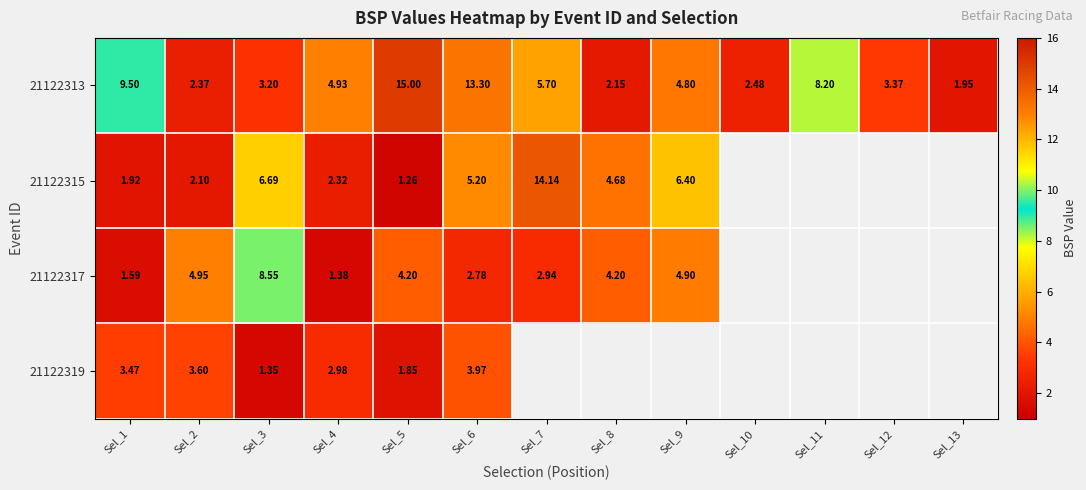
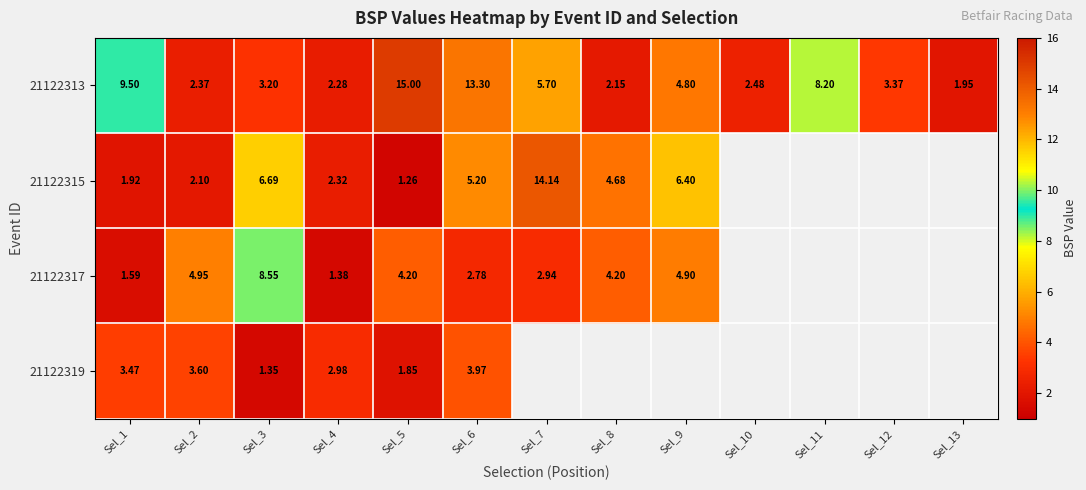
  {
    "21122313": {
      "Sel_1": 9.50,
      "Sel_2": 2.37,
      "Sel_3": 3.20,
-     "Sel_4": 4.93,
+     "Sel_4": 2.28,
      "Sel_5": 15.00,
      "Sel_6": 13.30,
      "Sel_7": 5.70,
      "Sel_8": 2.15,
      "Sel_9": 4.80,
      "Sel_10": 2.48,
      "Sel_11": 8.20,
      "Sel_12": 3.37,
      "Sel_13": 1.95
    },
    "21122315": {
      "Sel_1": 1.92,
      "Sel_2": 2.10,
      "Sel_3": 6.69,
      "Sel_4": 2.32,
      "Sel_5": 1.26,
      "Sel_6": 5.20,
      "Sel_7": 14.14,
      "Sel_8": 4.68,
      "Sel_9": 6.40
    },
    "21122317": {
      "Sel_1": 1.59,
      "Sel_2": 4.95,
      "Sel_3": 8.55,
      "Sel_4": 1.38,
      "Sel_5": 4.20,
      "Sel_6": 2.78,
      "Sel_7": 2.94,
      "Sel_8": 4.20,
      "Sel_9": 4.90
    },
    "21122319": {
      "Sel_1": 3.47,
      "Sel_2": 3.60,
      "Sel_3": 1.35,
      "Sel_4": 2.98,
      "Sel_5": 1.85,
      "Sel_6": 3.97
    }
  }
